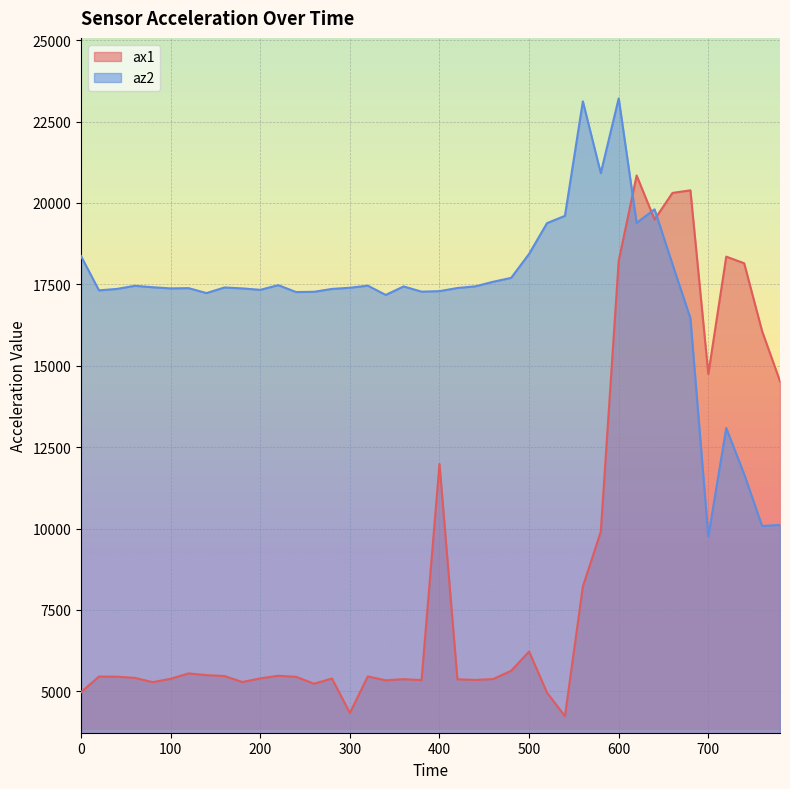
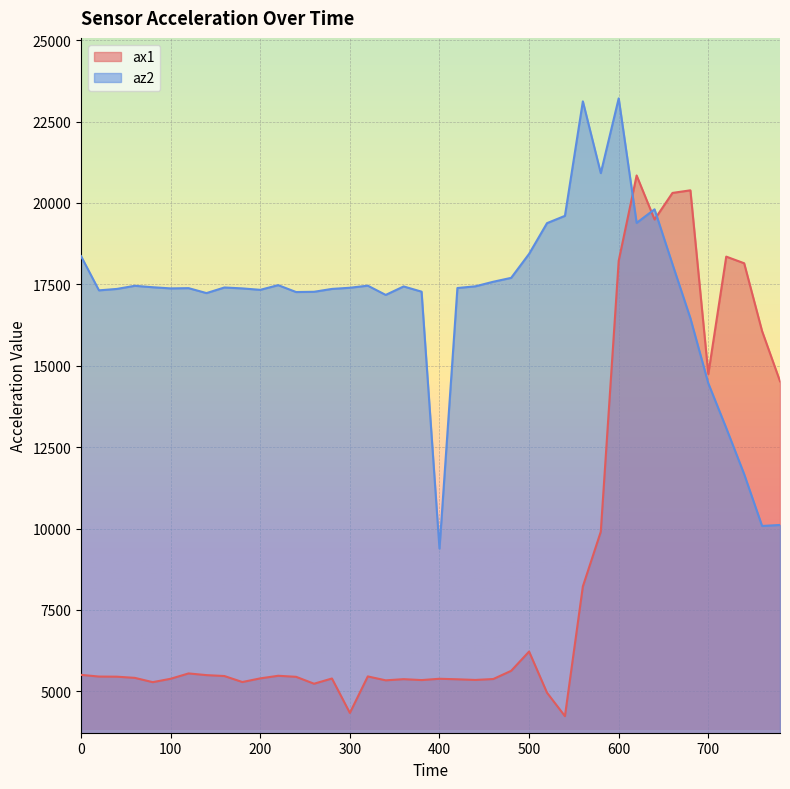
  {
    "ax1": {
-     "0": 5000,
+     "0": 5500,
      "100": 5400,
      "200": 5400,
      "300": 4300,
-     "400": 12000,
+     "400": 5400,
      "500": 6200,
      "600": 18200,
      "700": 14700
    },
    "az2": {
      "0": 18400,
      "100": 17400,
      "200": 17300,
      "300": 17400,
-     "400": 17300,
+     "400": 9400,
      "500": 18400,
      "600": 23200,
-     "700": 9800
+     "700": 14500
    }
  }
